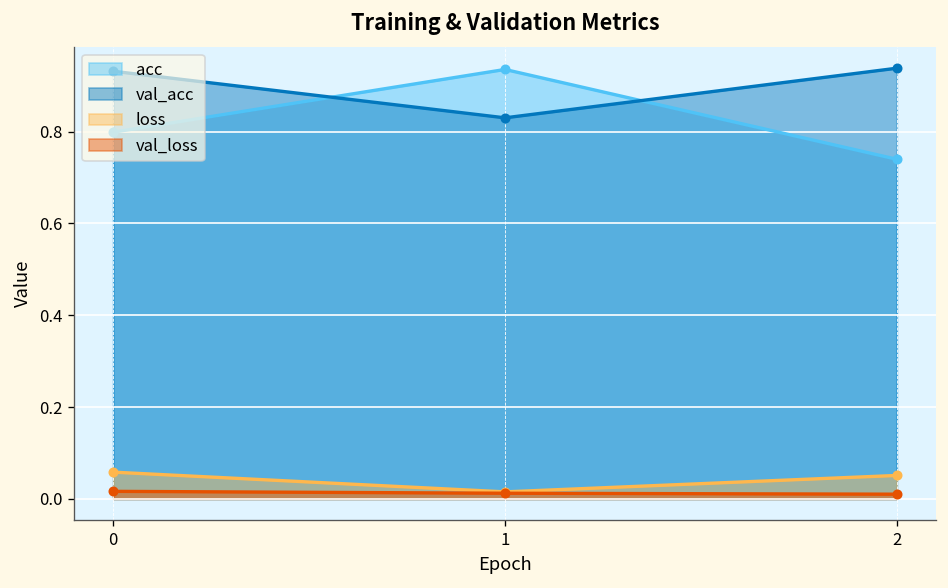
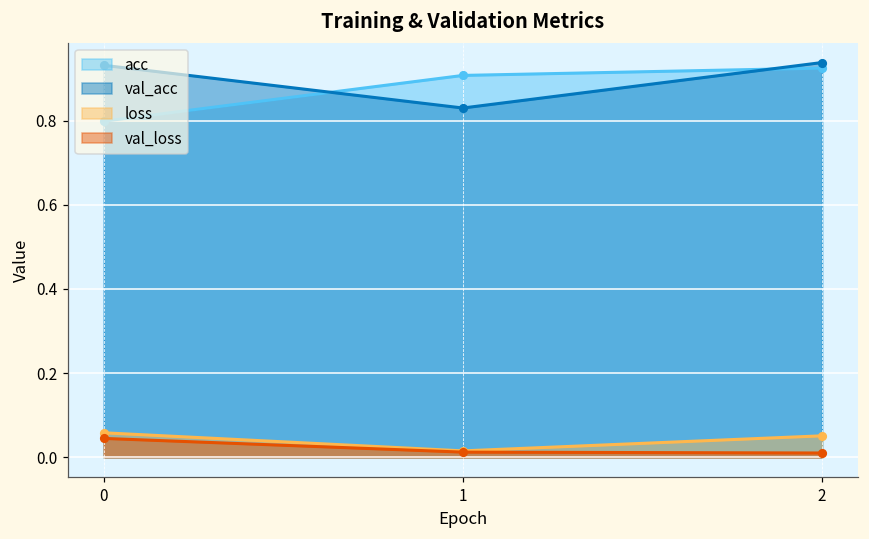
  {
    "acc": {
-     "1": 0.94,
-     "2": 0.74
+     "1": 0.91,
+     "2": 0.92
    },
    "val_acc": {
      "1": 0.83,
      "2": 0.94
    },
    "loss": {
      "0": 0.06,
      "2": 0.05
    },
    "val_loss": {
-     "0": 0.02,
+     "0": 0.05,
      "2": 0.01
    }
  }
